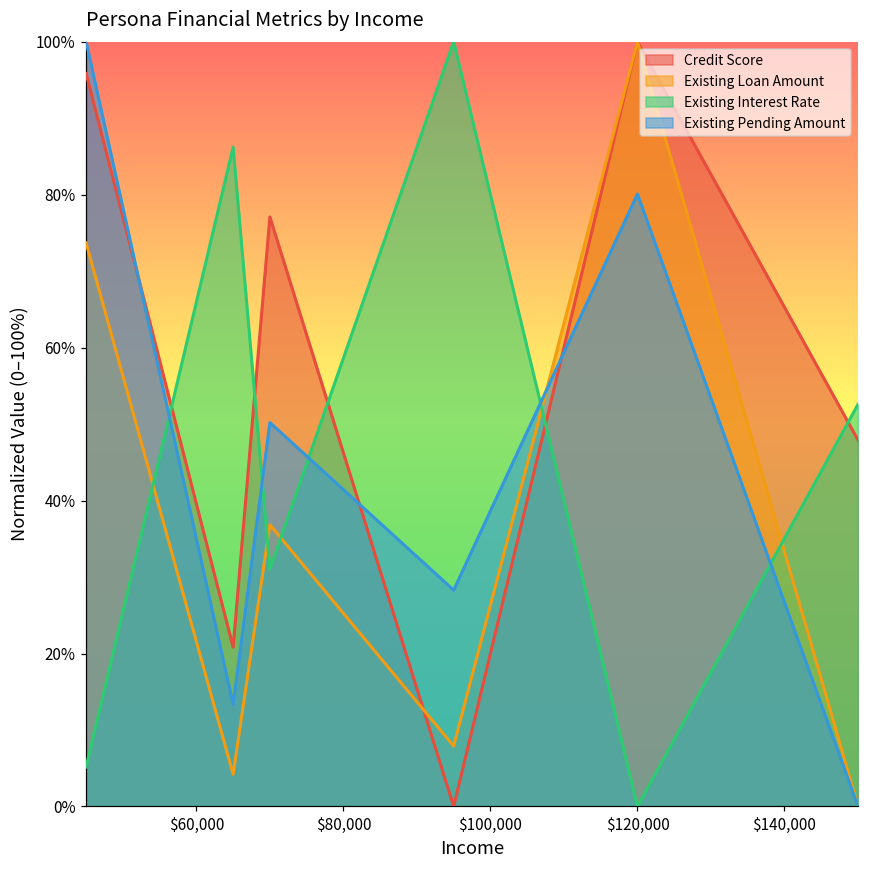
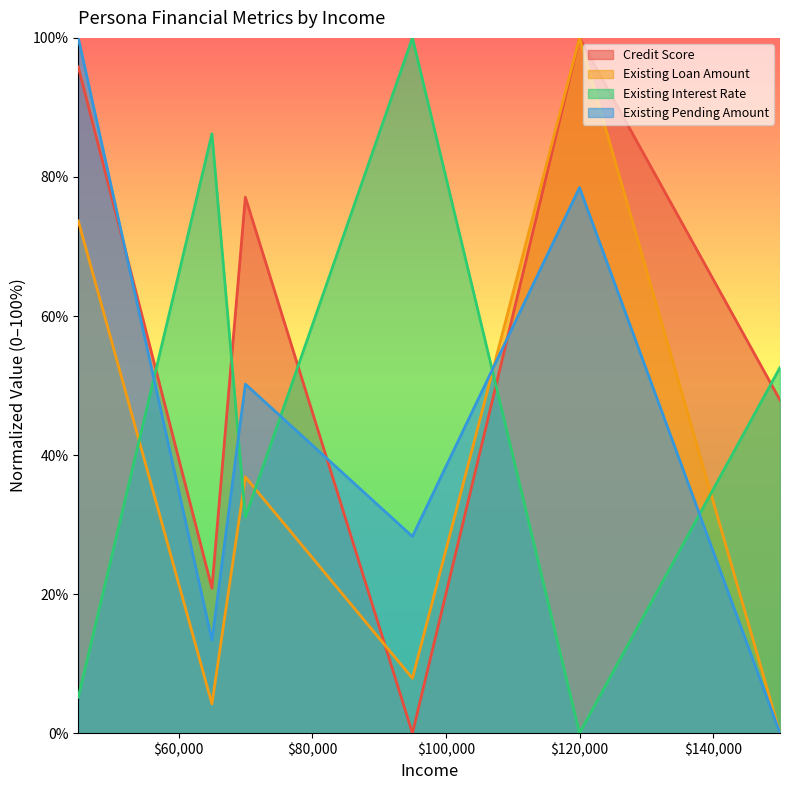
  {
    "Existing Interest Rate": {
      "$120,000": "0%"
    },
    "Existing Pending Amount": {
-     "$120,000": "80%"
+     "$120,000": "78%"
    }
  }
